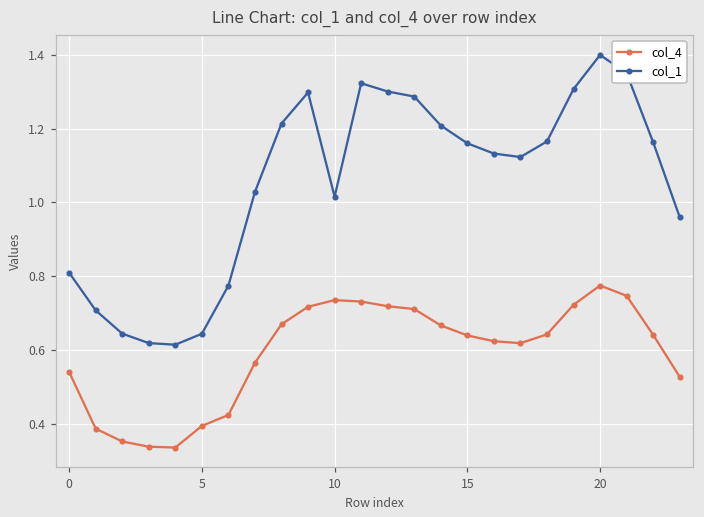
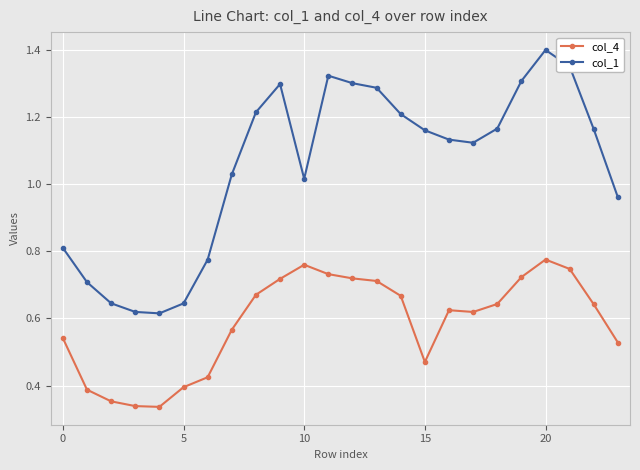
  {
    "col_4": {
      "0": 0.54,
      "5": 0.40,
-     "10": 0.74,
-     "15": 0.64,
+     "10": 0.76,
+     "15": 0.47,
      "20": 0.78
    },
    "col_1": {
      "0": 0.81,
      "5": 0.64,
      "10": 1.02,
      "15": 1.16,
      "20": 1.40
    }
  }
